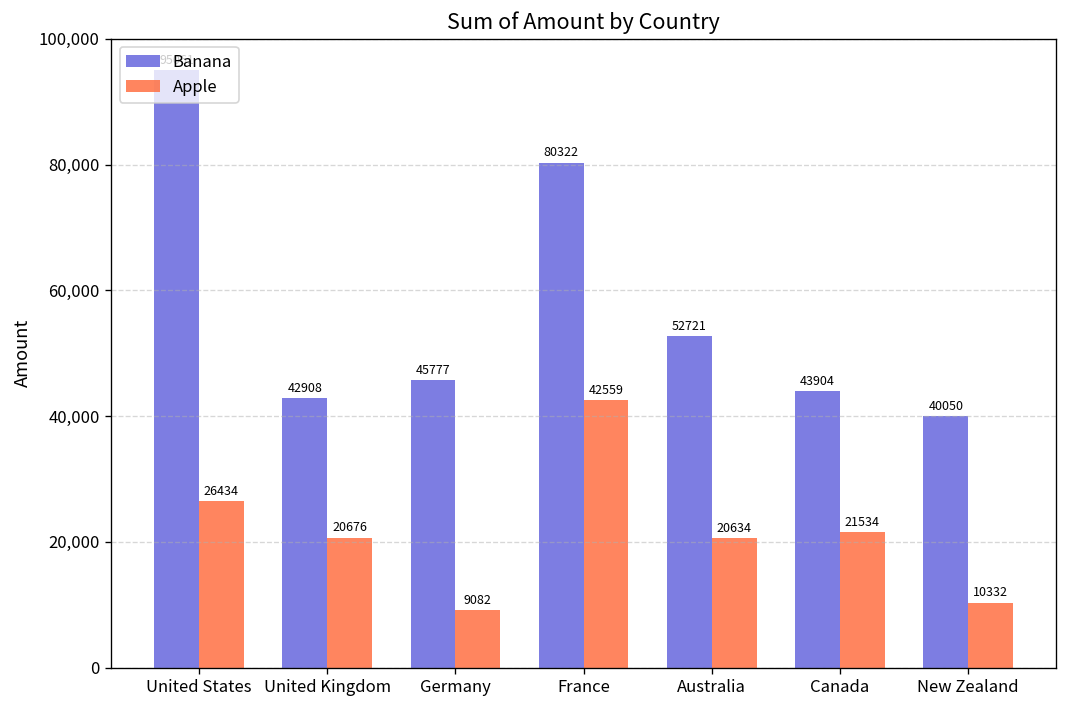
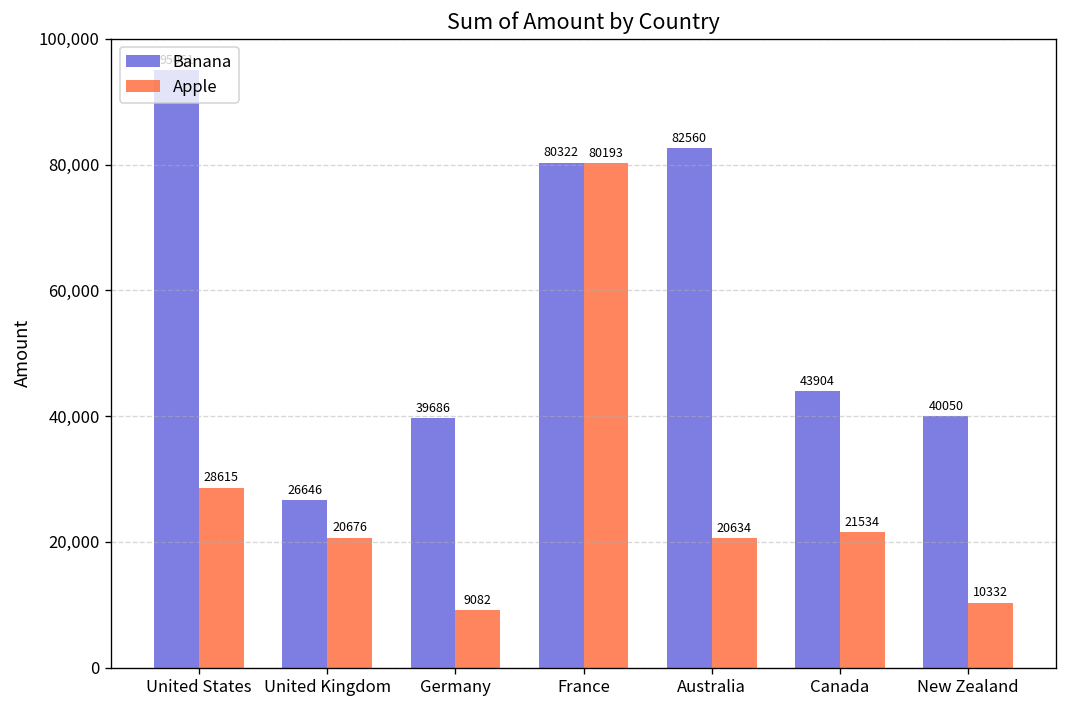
  {
    "Banana": {
-     "United Kingdom": 42908,
-     "Germany": 45777,
+     "United Kingdom": 26646,
+     "Germany": 39686,
      "France": 80322,
-     "Australia": 52721,
+     "Australia": 82560,
      "Canada": 43904,
      "New Zealand": 40050
    },
    "Apple": {
-     "United States": 26434,
+     "United States": 28615,
      "United Kingdom": 20676,
      "Germany": 9082,
-     "France": 42559,
+     "France": 80193,
      "Australia": 20634,
      "Canada": 21534,
      "New Zealand": 10332
    }
  }
